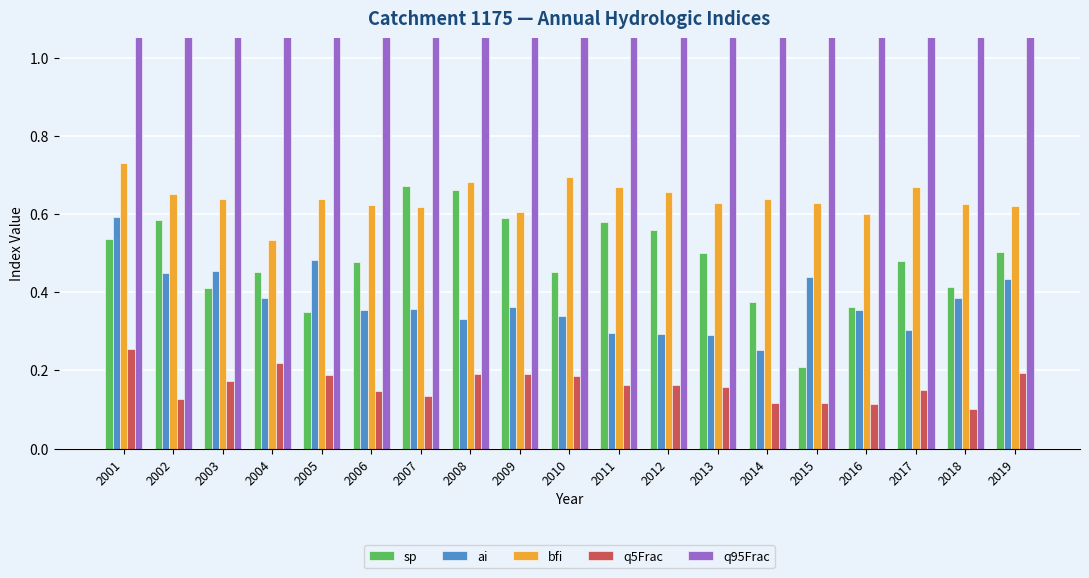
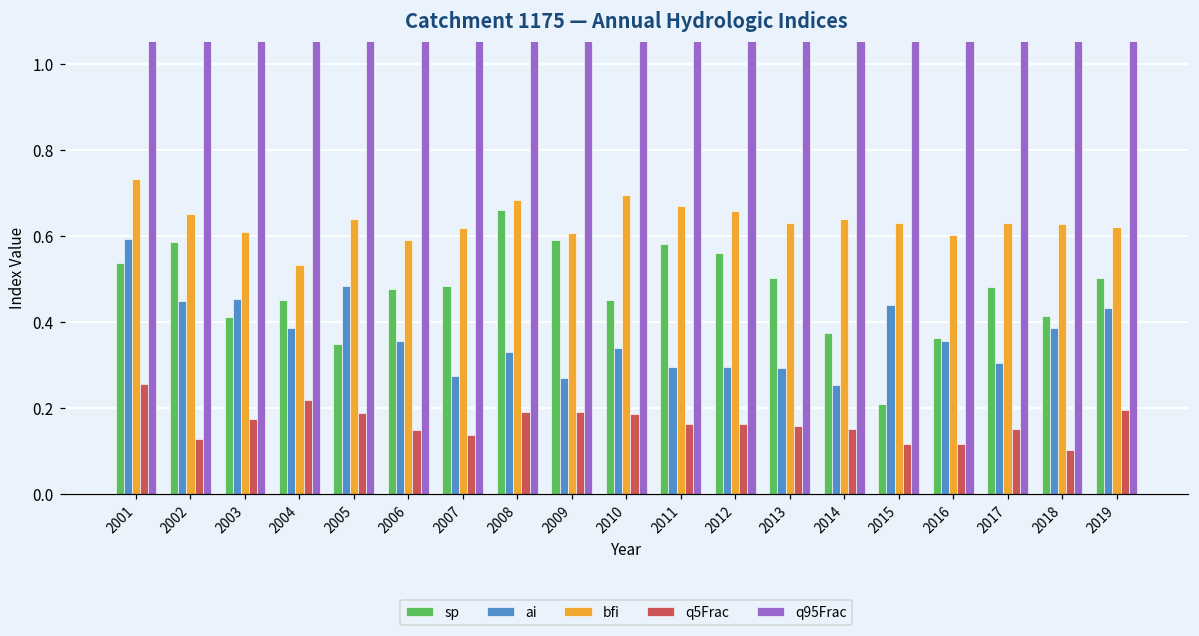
  {
    "sp": {
      "2001": 0.54,
      "2002": 0.59,
      "2003": 0.41,
      "2004": 0.45,
      "2005": 0.35,
      "2006": 0.48,
-     "2007": 0.67,
+     "2007": 0.48,
      "2008": 0.66,
      "2009": 0.59,
      "2010": 0.45,
      "2011": 0.58,
      "2012": 0.56,
      "2013": 0.50,
      "2014": 0.37,
      "2015": 0.21,
      "2016": 0.36,
      "2017": 0.48,
      "2018": 0.41,
      "2019": 0.50
    },
    "ai": {
      "2001": 0.59,
      "2002": 0.45,
      "2003": 0.45,
      "2004": 0.39,
      "2005": 0.48,
      "2006": 0.36,
-     "2007": 0.36,
+     "2007": 0.27,
      "2008": 0.33,
-     "2009": 0.36,
+     "2009": 0.27,
      "2010": 0.34,
      "2011": 0.30,
      "2012": 0.29,
      "2013": 0.29,
      "2014": 0.25,
      "2015": 0.44,
      "2016": 0.35,
      "2017": 0.30,
      "2018": 0.38,
      "2019": 0.43
    },
    "bfi": {
      "2001": 0.73,
      "2002": 0.65,
-     "2003": 0.64,
+     "2003": 0.61,
      "2004": 0.53,
      "2005": 0.64,
-     "2006": 0.62,
+     "2006": 0.59,
      "2007": 0.62,
      "2008": 0.68,
      "2009": 0.61,
      "2010": 0.69,
      "2011": 0.67,
      "2012": 0.66,
      "2013": 0.63,
      "2014": 0.64,
      "2015": 0.63,
      "2016": 0.60,
-     "2017": 0.67,
+     "2017": 0.63,
      "2018": 0.63,
      "2019": 0.62
    },
    "q5Frac": {
      "2001": 0.25,
      "2002": 0.13,
      "2003": 0.17,
      "2004": 0.22,
      "2005": 0.19,
      "2006": 0.15,
      "2007": 0.14,
      "2008": 0.19,
      "2009": 0.19,
      "2010": 0.19,
      "2011": 0.16,
      "2012": 0.16,
      "2013": 0.16,
-     "2014": 0.12,
+     "2014": 0.15,
      "2015": 0.12,
      "2016": 0.11,
      "2017": 0.15,
      "2018": 0.10,
      "2019": 0.19
    }
  }
